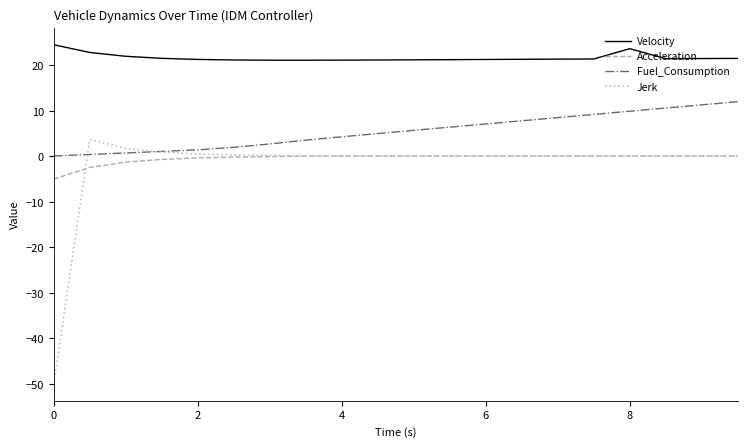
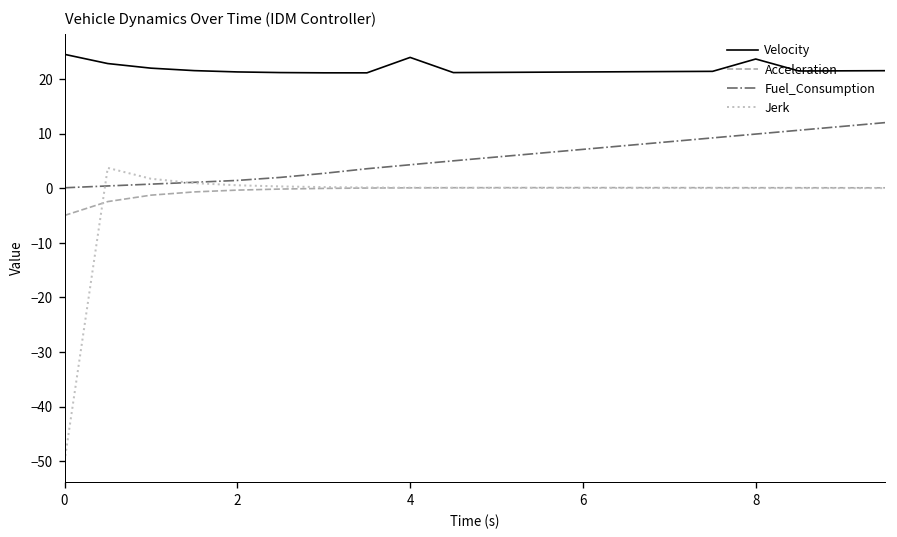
  {
    "Velocity": {
      "0": 25,
      "2": 21,
-     "4": 21,
+     "4": 24,
      "6": 21,
      "8": 24
    },
    "Fuel_Consumption": {
      "0": 0,
      "2": 1,
      "4": 4,
      "6": 7,
      "8": 10
    }
  }
